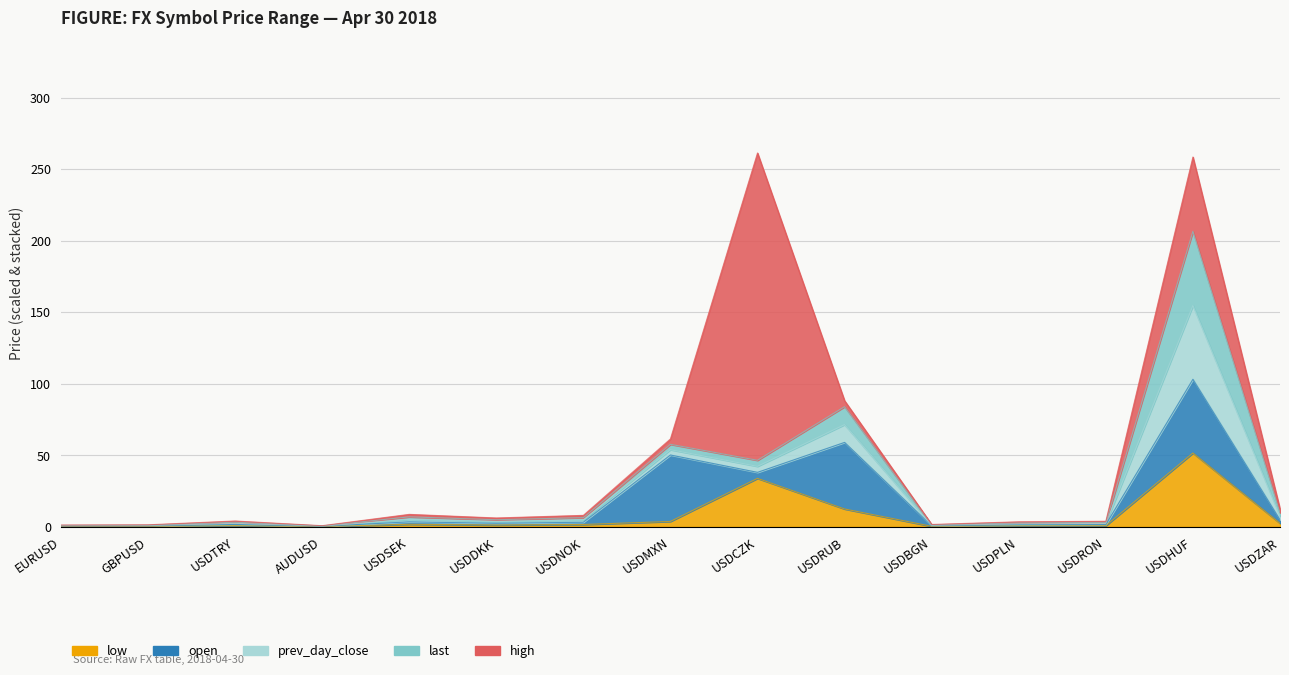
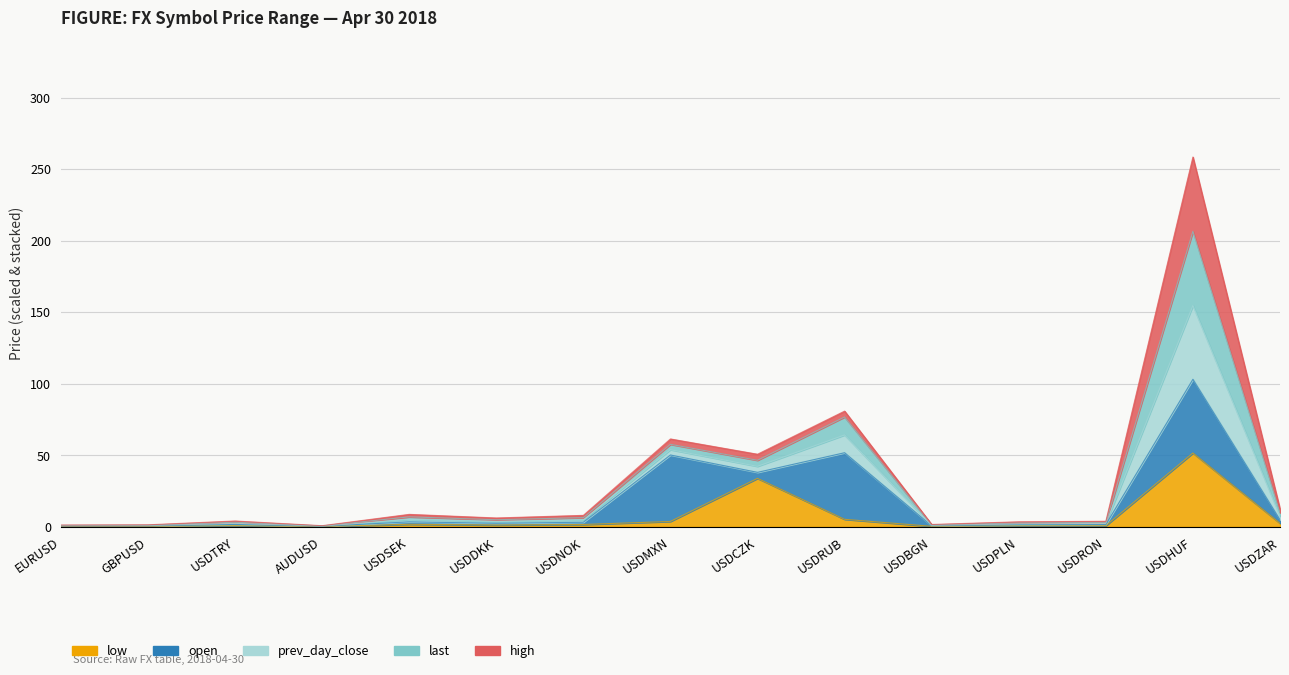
  {
    "low": {
      "USDMXN": 4,
      "USDCZK": 34,
-     "USDRUB": 12,
+     "USDRUB": 5,
      "USDHUF": 52,
      "USDZAR": 2
    },
    "open": {
      "USDMXN": 46,
      "USDCZK": 4,
      "USDRUB": 47,
      "USDHUF": 52,
      "USDZAR": 2
    },
    "high": {
      "USDMXN": 4,
-     "USDCZK": 215,
+     "USDCZK": 4,
      "USDRUB": 4,
      "USDHUF": 52,
      "USDZAR": 2
    }
  }
